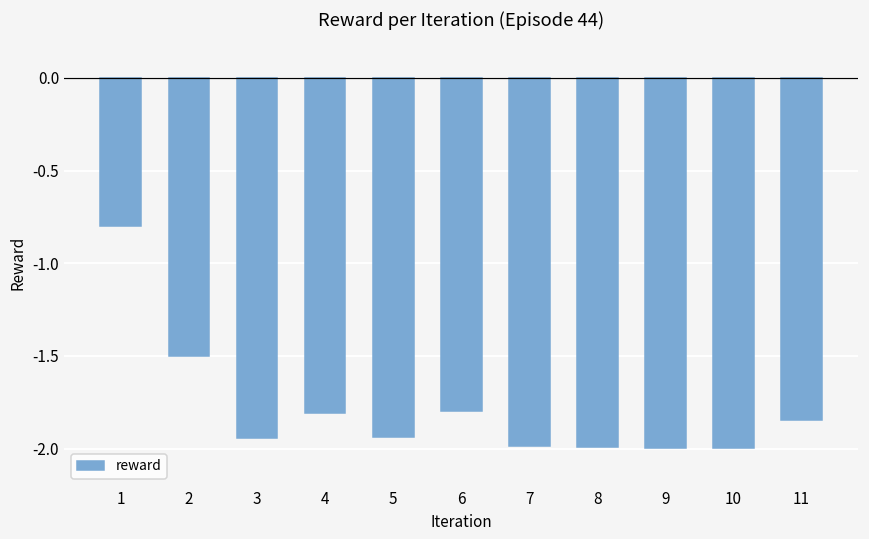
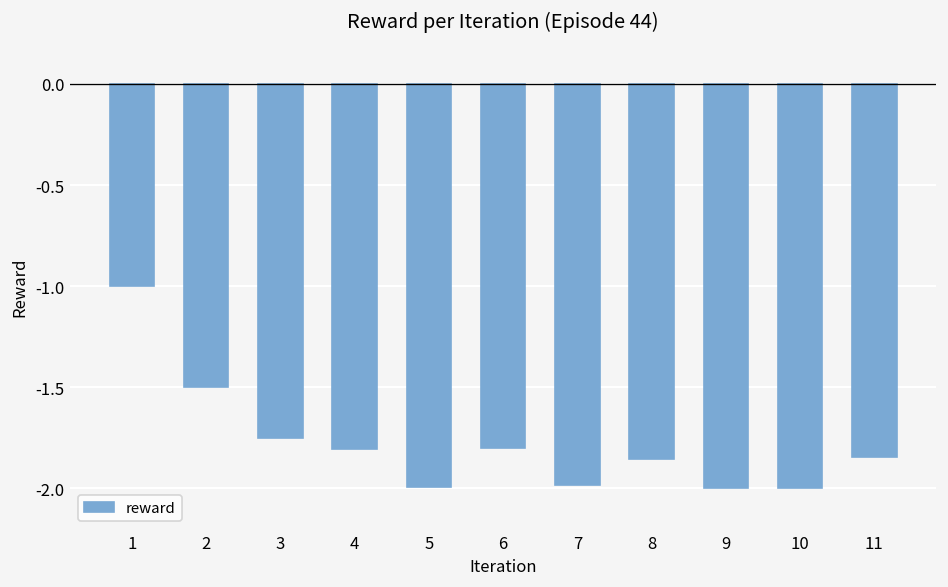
  {
-   "1": -0.8,
+   "1": -1.0,
    "2": -1.50,
-   "3": -1.94,
+   "3": -1.75,
    "4": -1.81,
-   "5": -1.94,
+   "5": -1.99,
    "6": -1.80,
    "7": -1.98,
-   "8": -1.99,
+   "8": -1.85,
    "9": -2.00,
    "10": -2.00,
    "11": -1.84
  }
